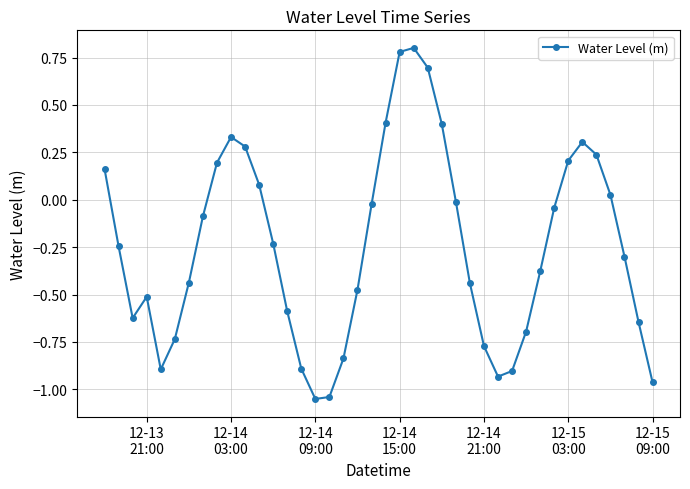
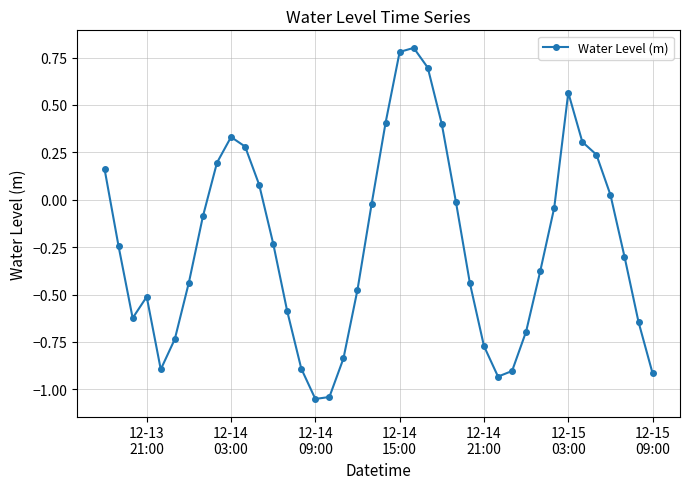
  {
    "12-13 21:00": -0.51,
    "12-14 03:00": 0.33,
    "12-14 09:00": -1.05,
    "12-14 15:00": 0.78,
    "12-14 21:00": -0.77,
-   "12-15 03:00": 0.21,
-   "12-15 09:00": -0.96
+   "12-15 03:00": 0.56,
+   "12-15 09:00": -0.92
  }
